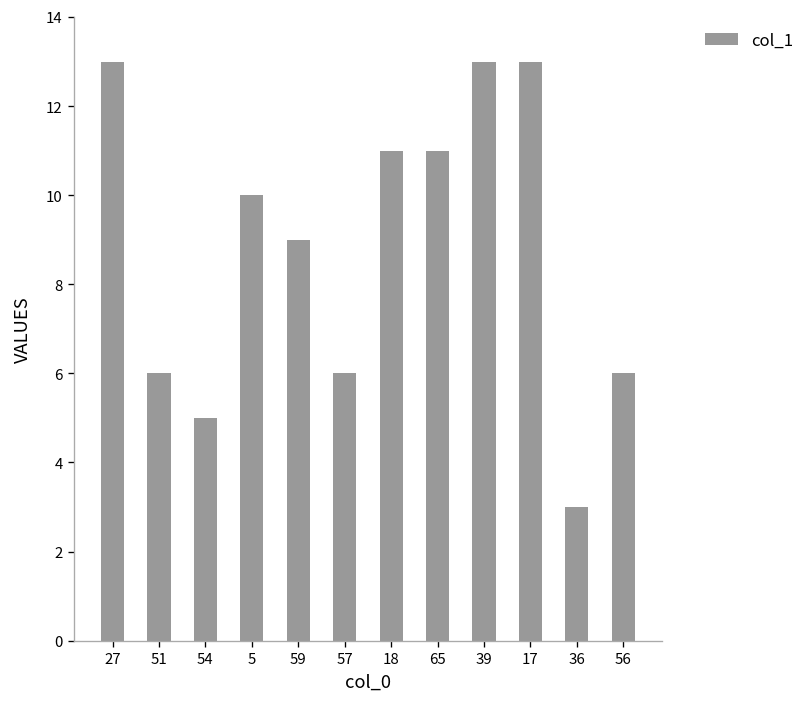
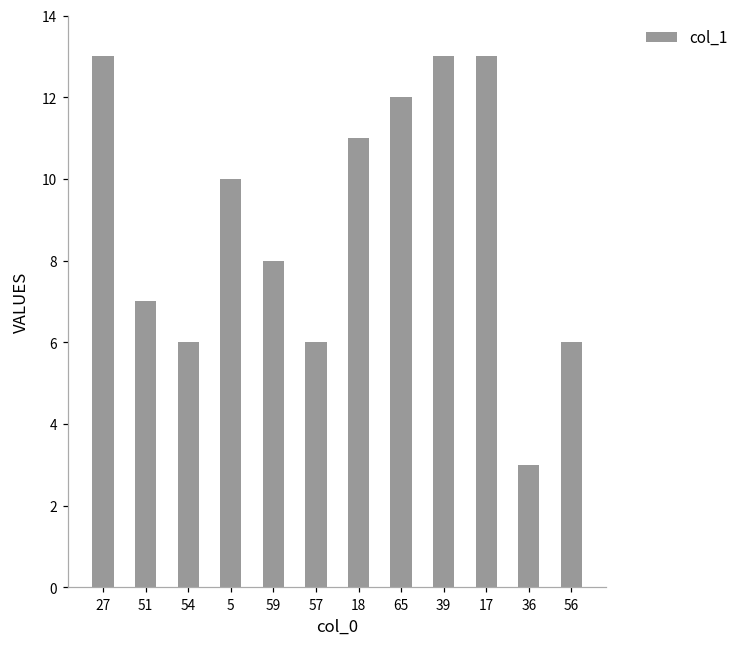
  {
    "27": 13,
-   "51": 6,
-   "54": 5,
+   "51": 7,
+   "54": 6,
    "5": 10,
-   "59": 9,
+   "59": 8,
    "57": 6,
    "18": 11,
-   "65": 11,
+   "65": 12,
    "39": 13,
    "17": 13,
    "36": 3,
    "56": 6
  }
